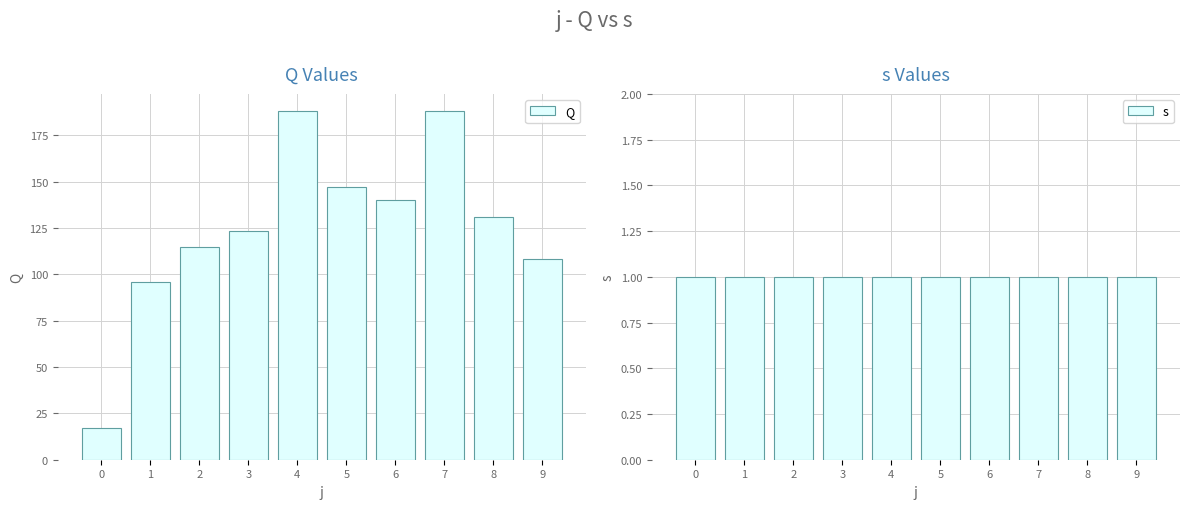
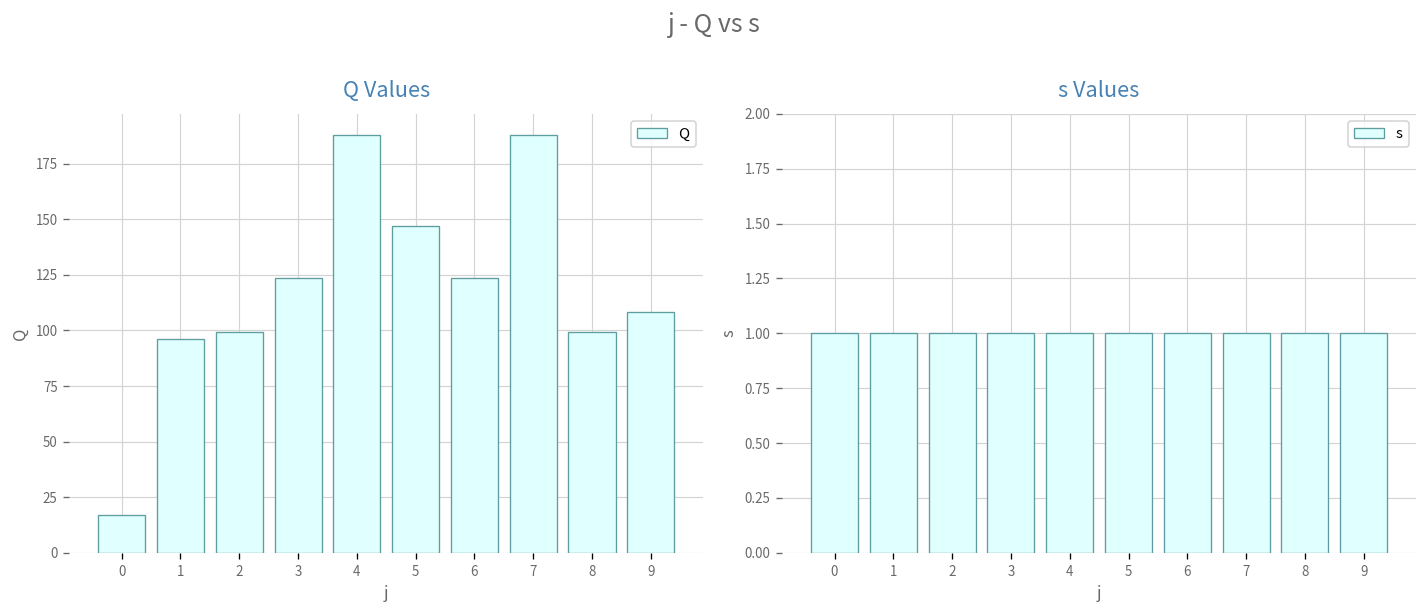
  {
    "Q Values": {
      "0": 17,
      "1": 96,
-     "2": 115,
+     "2": 100,
      "3": 124,
      "4": 188,
      "5": 147,
-     "6": 140,
+     "6": 124,
      "7": 188,
-     "8": 131,
+     "8": 100,
      "9": 109
    },
    "s Values": {
      "0": 1.00,
      "1": 1.00,
      "2": 1.00,
      "3": 1.00,
      "4": 1.00,
      "5": 1.00,
      "6": 1.00,
      "7": 1.00,
      "8": 1.00,
      "9": 1.00
    }
  }
